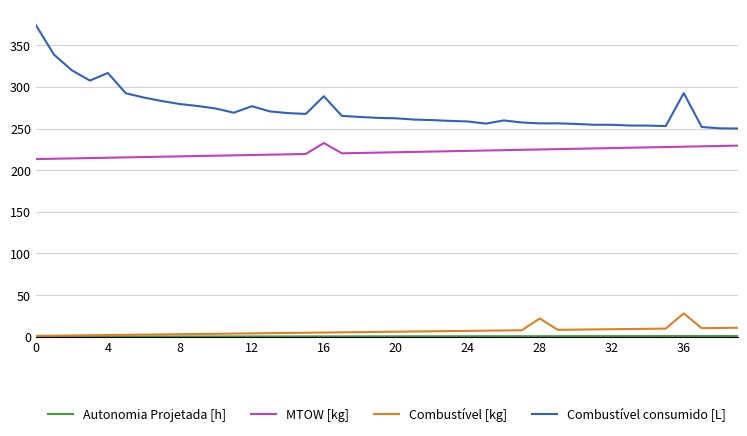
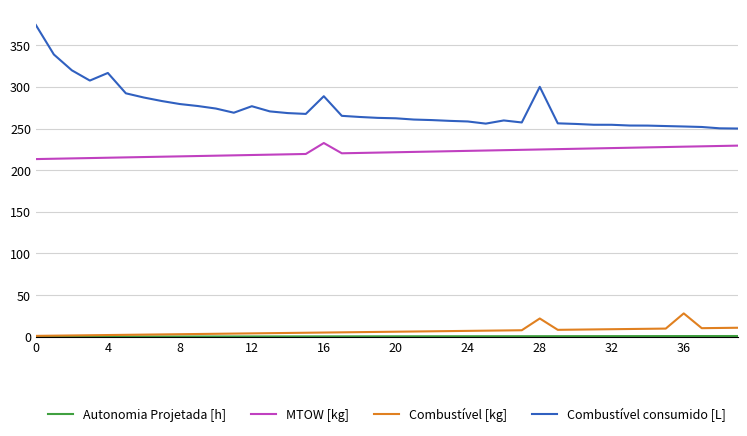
  {
    "Autonomia Projetada [h]": {
      "12": 0,
      "16": 0,
      "20": 0,
      "24": 0,
      "28": 0,
      "32": 0,
      "36": 0
    },
    "MTOW [kg]": {
      "0": 210,
      "4": 220,
      "8": 220,
      "12": 220,
      "16": 230,
      "20": 220,
      "24": 220,
      "28": 220,
      "32": 230,
      "36": 230
    },
    "Combustível [kg]": {
      "12": 0,
      "16": 10,
      "20": 10,
      "24": 10,
      "28": 20,
      "32": 10,
      "36": 30
    },
    "Combustível consumido [L]": {
      "0": 370,
      "4": 320,
      "8": 280,
      "12": 280,
      "16": 290,
      "20": 260,
      "24": 260,
-     "28": 260,
+     "28": 300,
      "32": 250,
-     "36": 290
+     "36": 250
    }
  }
